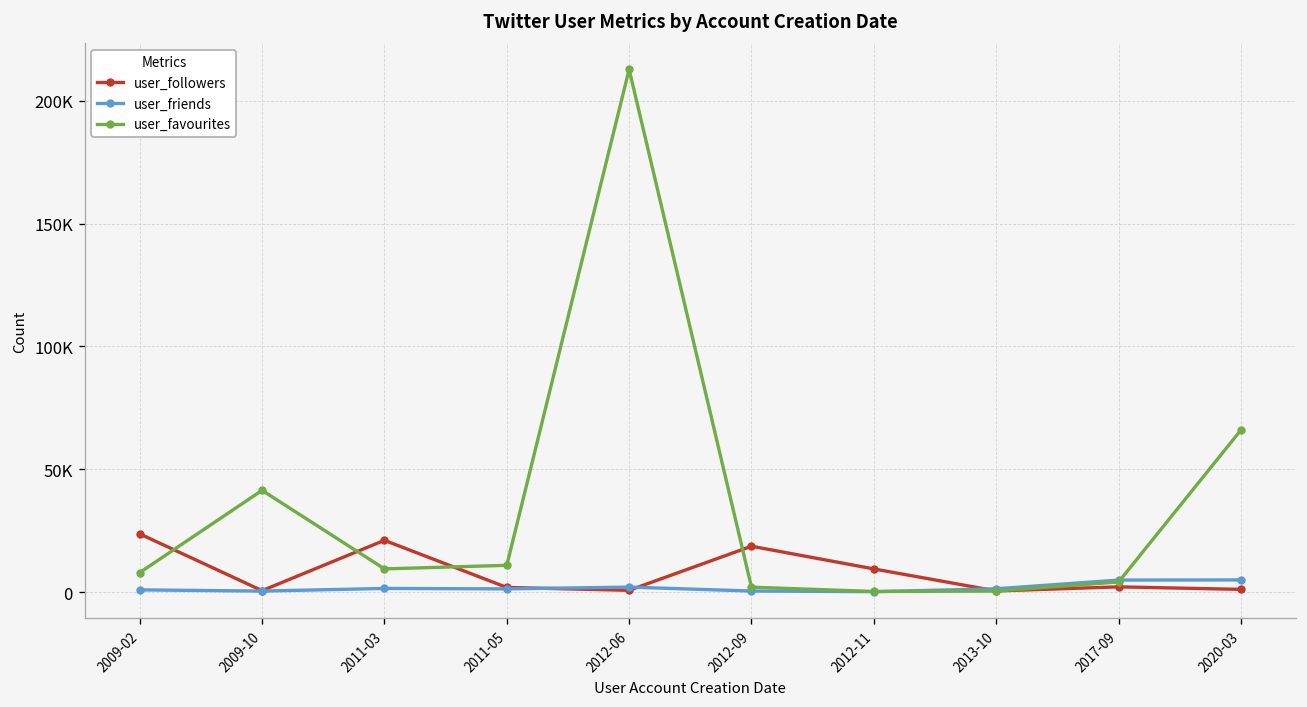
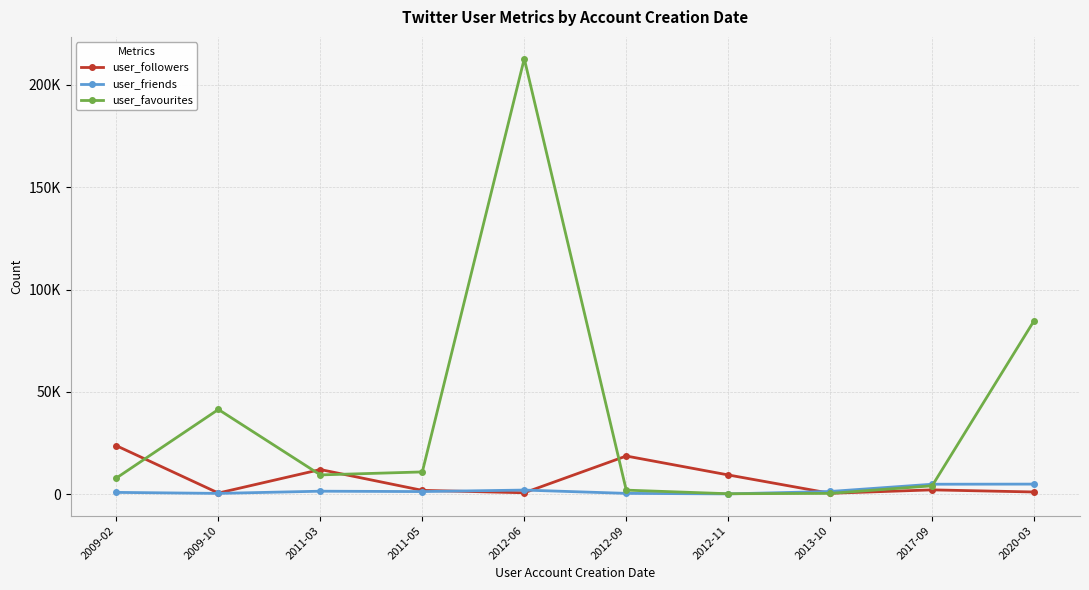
  {
    "user_followers": {
      "2009-02": 24000,
-     "2011-03": 21000,
+     "2011-03": 12000,
      "2012-06": 1000,
      "2012-09": 19000,
      "2012-11": 9000,
      "2017-09": 2000,
      "2020-03": 1000
    },
    "user_friends": {
      "2009-02": 1000,
      "2011-03": 2000,
      "2012-06": 2000,
      "2012-09": 0,
      "2020-03": 5000
    },
    "user_favourites": {
      "2009-02": 8000,
      "2009-10": 41000,
      "2011-03": 9000,
      "2011-05": 11000,
      "2012-06": 213000,
      "2012-09": 2000,
-     "2020-03": 66000
+     "2020-03": 85000
    }
  }
